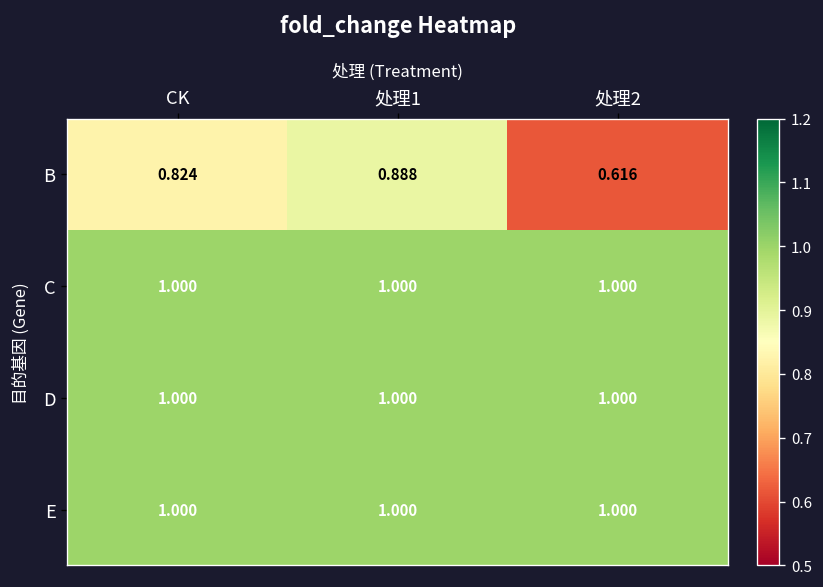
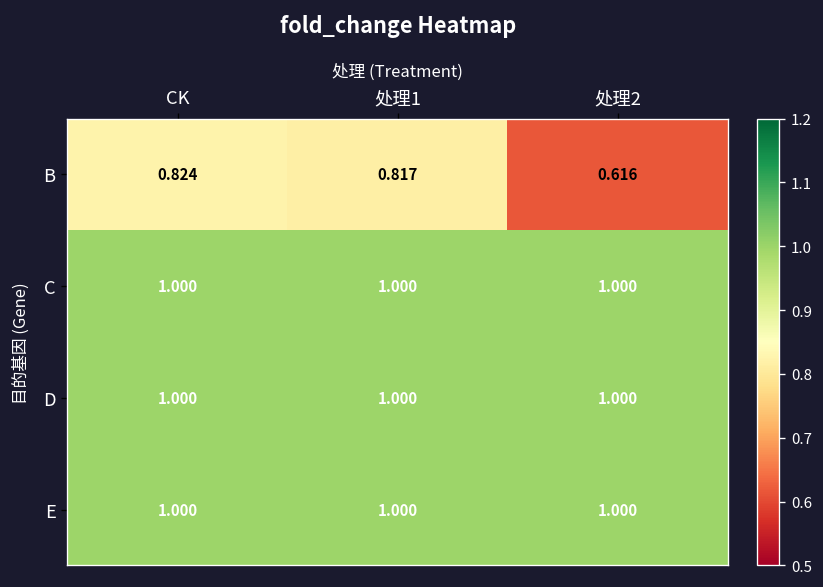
  {
    "B": {
      "CK": 0.824,
-     "处理1": 0.888,
+     "处理1": 0.817,
      "处理2": 0.616
    },
    "C": {
      "CK": 1.000,
      "处理1": 1.000,
      "处理2": 1.000
    },
    "D": {
      "CK": 1.000,
      "处理1": 1.000,
      "处理2": 1.000
    },
    "E": {
      "CK": 1.000,
      "处理1": 1.000,
      "处理2": 1.000
    }
  }
